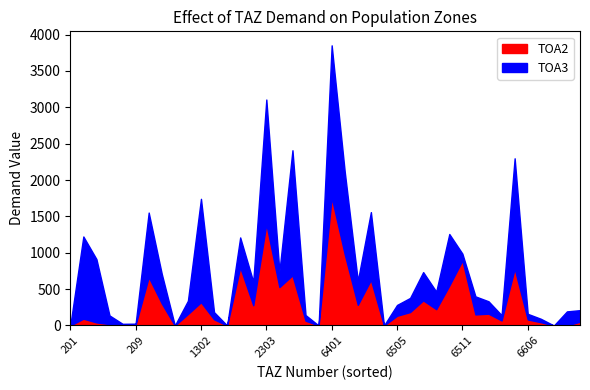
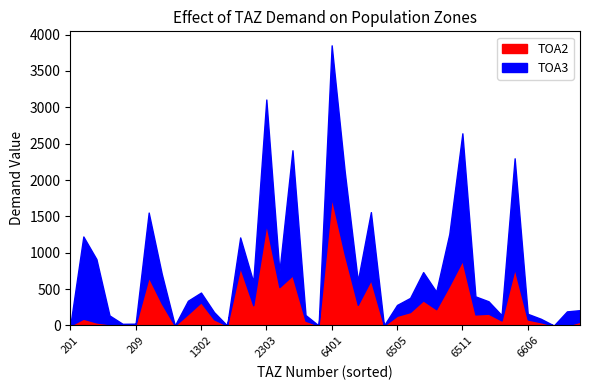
  {
    "TOA3": {
-     "1302": 1400,
+     "1302": 100,
      "2303": 1700,
      "6401": 2100,
      "6505": 100,
-     "6511": 100,
+     "6511": 1700,
      "6606": 100
    }
  }
